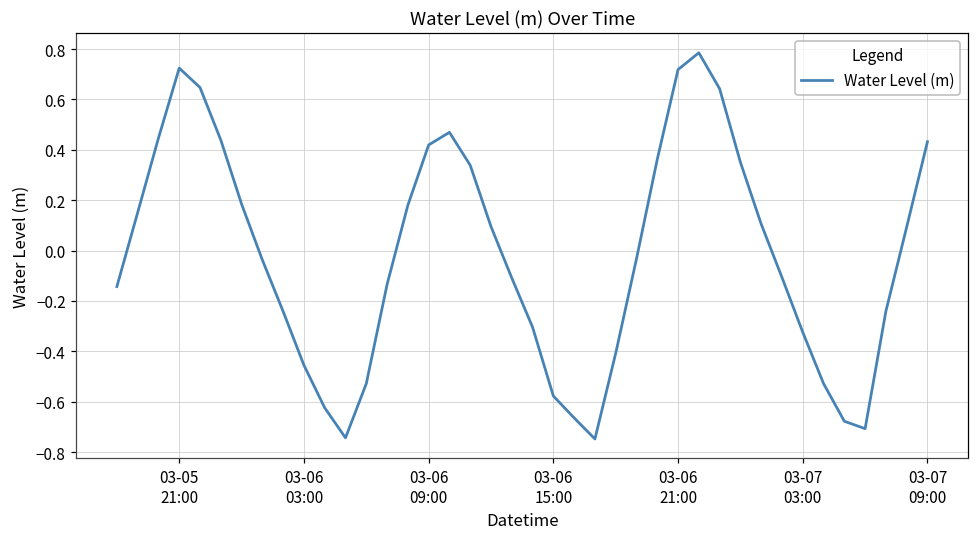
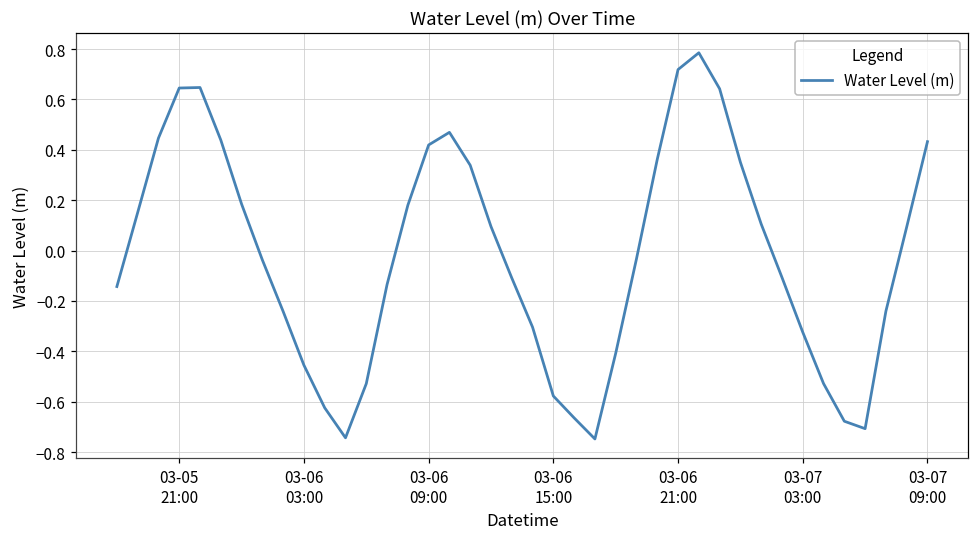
  {
-   "03-05 21:00": 0.72,
+   "03-05 21:00": 0.65,
    "03-06 03:00": -0.45,
    "03-06 09:00": 0.42,
    "03-06 15:00": -0.58,
    "03-06 21:00": 0.72,
    "03-07 03:00": -0.32,
    "03-07 09:00": 0.43
  }
